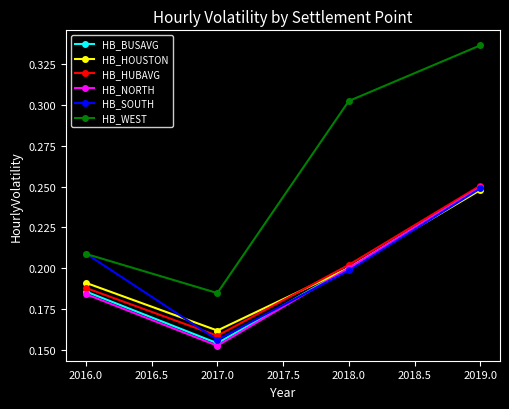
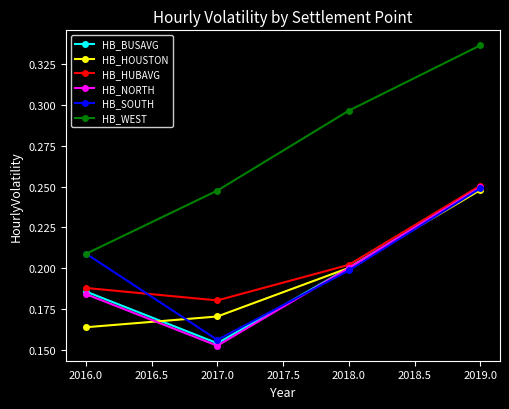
  {
    "HB_BUSAVG": {
      "2016.0": 0.186
    },
    "HB_HOUSTON": {
-     "2016.0": 0.191,
-     "2017.0": 0.162
+     "2016.0": 0.164,
+     "2017.0": 0.170
    },
    "HB_HUBAVG": {
      "2016.0": 0.188,
-     "2017.0": 0.159,
+     "2017.0": 0.180,
      "2018.0": 0.202
    },
    "HB_NORTH": {
      "2016.0": 0.184
    },
    "HB_SOUTH": {
      "2017.0": 0.156
    },
    "HB_WEST": {
-     "2017.0": 0.185,
-     "2018.0": 0.302,
+     "2017.0": 0.248,
+     "2018.0": 0.297,
      "2019.0": 0.337
    }
  }
